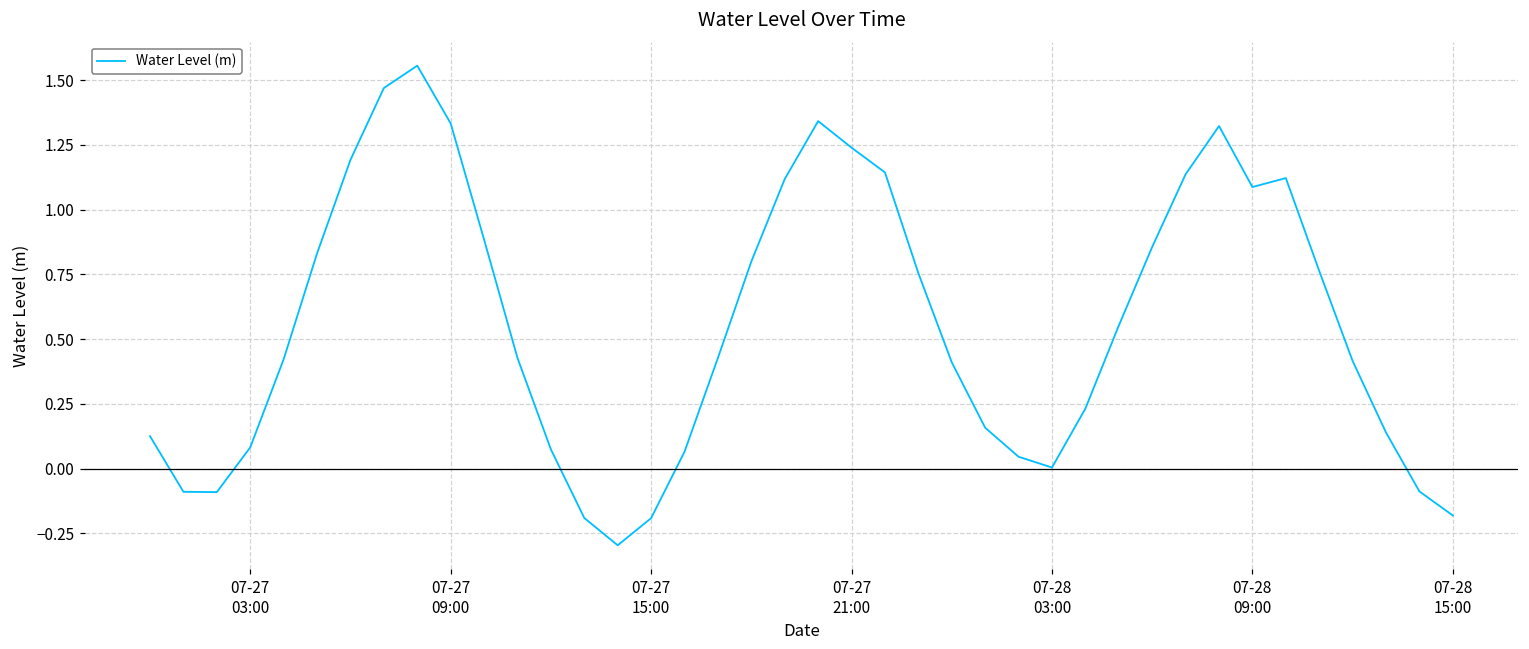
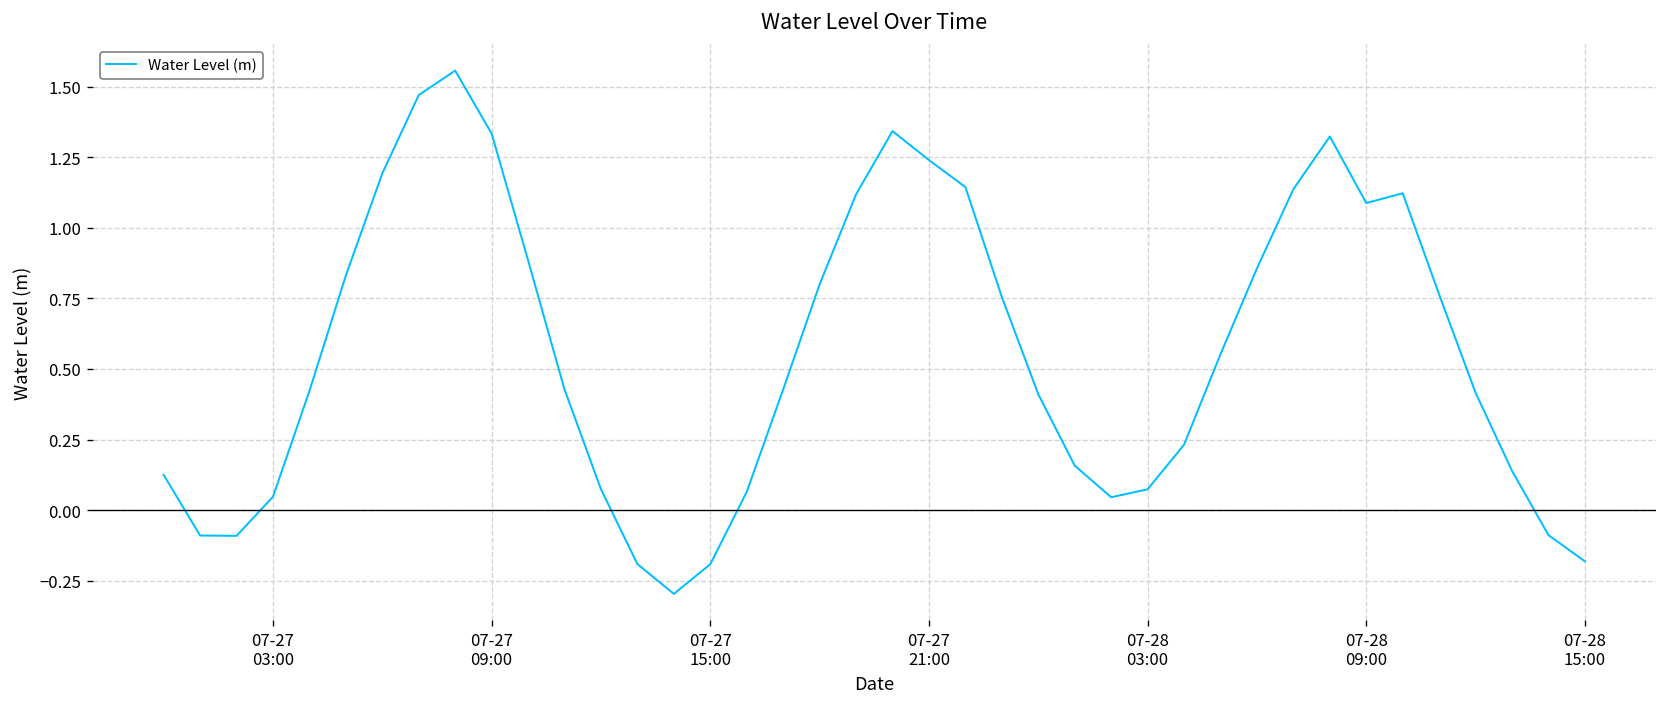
  {
-   "07-27 03:00": 0.08,
+   "07-27 03:00": 0.05,
    "07-27 09:00": 1.33,
    "07-27 15:00": -0.19,
    "07-27 21:00": 1.24,
-   "07-28 03:00": 0.00,
+   "07-28 03:00": 0.07,
    "07-28 09:00": 1.09,
    "07-28 15:00": -0.18
  }
